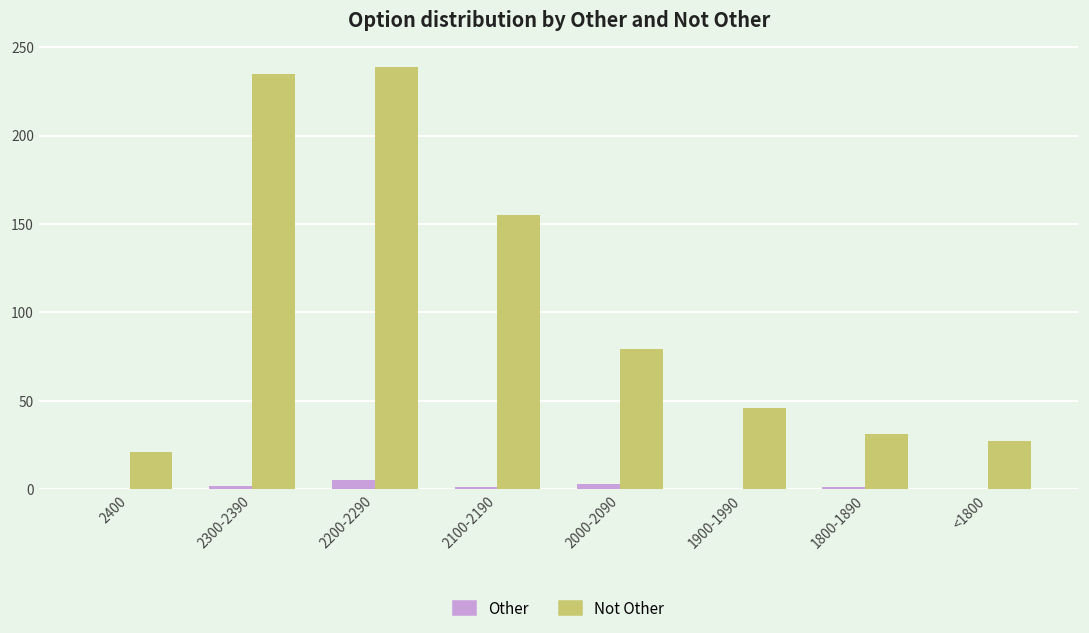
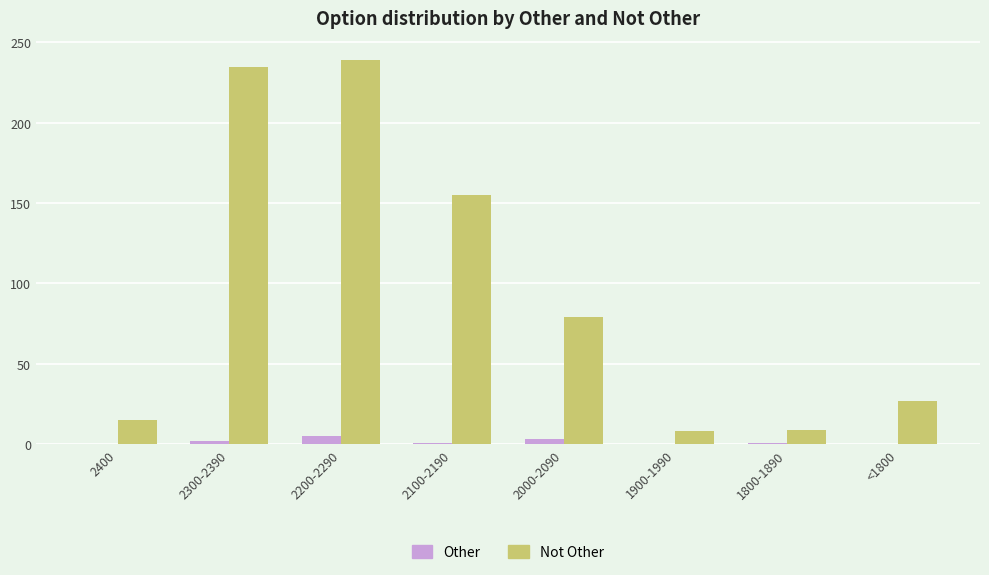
  {
    "Other": {
      "2400": 0,
      "2300-2390": 2,
      "2200-2290": 5,
      "2000-2090": 3,
      "1900-1990": 0,
      "<1800": 0
    },
    "Not Other": {
-     "2400": 21,
+     "2400": 15,
      "2300-2390": 235,
      "2200-2290": 239,
      "2100-2190": 155,
      "2000-2090": 79,
-     "1900-1990": 46,
-     "1800-1890": 31,
+     "1900-1990": 8,
+     "1800-1890": 9,
      "<1800": 27
    }
  }
